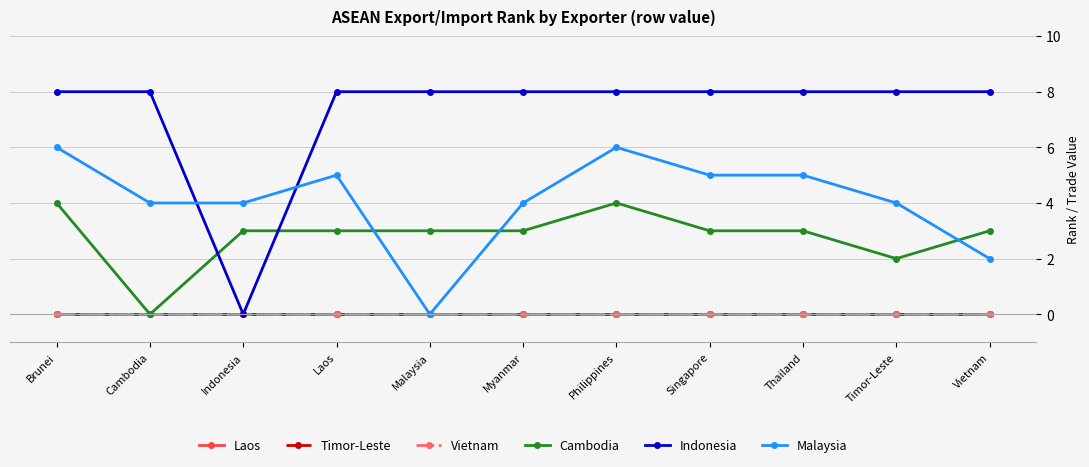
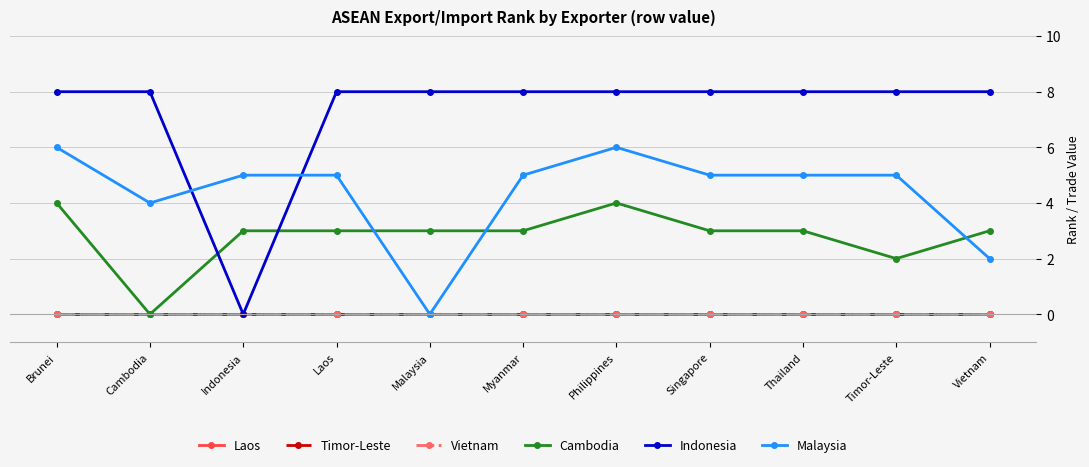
  {
    "Vietnam": {
      "Brunei": 0,
      "Laos": 0,
      "Myanmar": 0,
      "Philippines": 0,
      "Singapore": 0,
      "Thailand": 0,
      "Timor-Leste": 0,
      "Vietnam": 0
    },
    "Cambodia": {
      "Brunei": 4,
      "Indonesia": 3,
      "Laos": 3,
      "Malaysia": 3,
      "Myanmar": 3,
      "Philippines": 4,
      "Singapore": 3,
      "Thailand": 3,
      "Timor-Leste": 2,
      "Vietnam": 3
    },
    "Indonesia": {
      "Brunei": 8,
      "Cambodia": 8,
      "Laos": 8,
      "Malaysia": 8,
      "Myanmar": 8,
      "Philippines": 8,
      "Singapore": 8,
      "Thailand": 8,
      "Timor-Leste": 8,
      "Vietnam": 8
    },
    "Malaysia": {
      "Brunei": 6,
      "Cambodia": 4,
-     "Indonesia": 4,
+     "Indonesia": 5,
      "Laos": 5,
-     "Myanmar": 4,
+     "Myanmar": 5,
      "Philippines": 6,
      "Singapore": 5,
      "Thailand": 5,
-     "Timor-Leste": 4,
+     "Timor-Leste": 5,
      "Vietnam": 2
    }
  }
